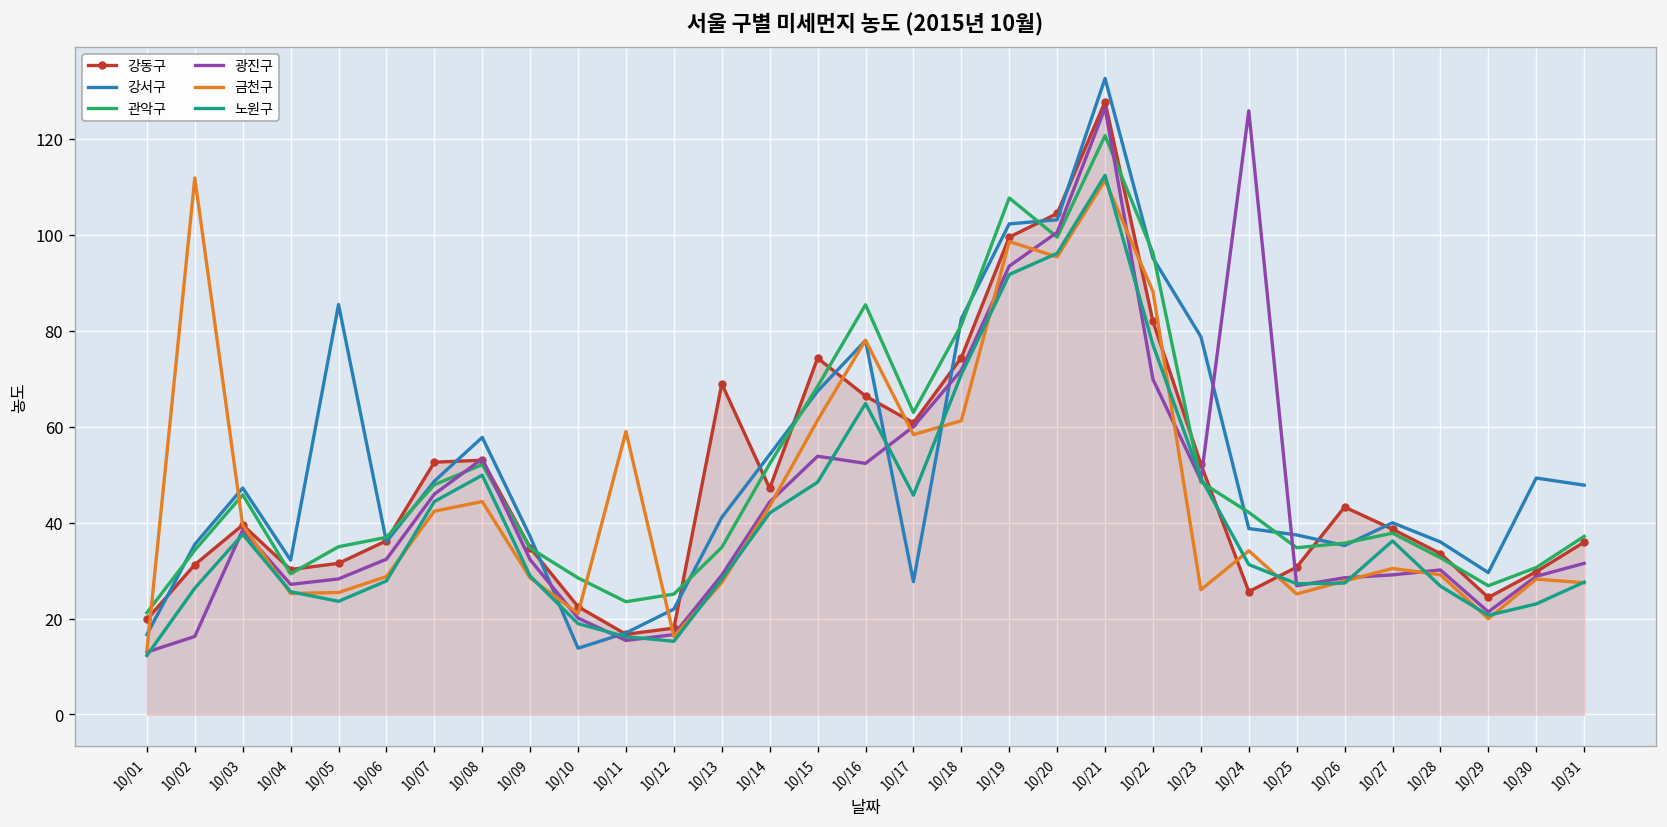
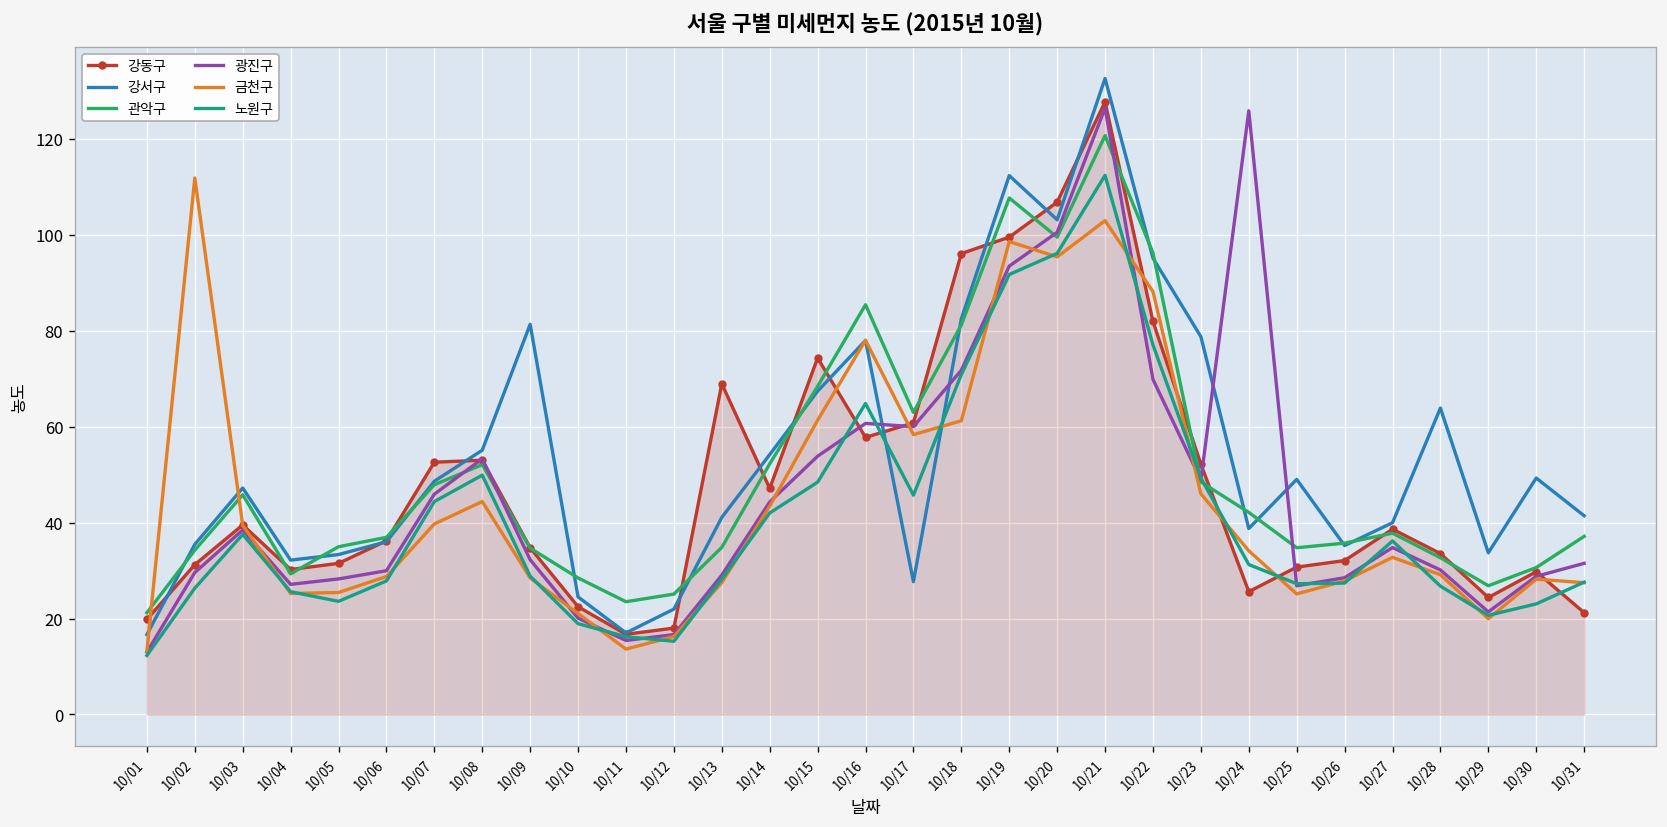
  {
    "강동구": {
      "10/01": 20,
      "10/02": 31,
      "10/04": 30,
      "10/05": 32,
      "10/07": 53,
      "10/10": 22,
      "10/12": 18,
      "10/13": 69,
      "10/14": 47,
      "10/15": 74,
-     "10/16": 66,
+     "10/16": 58,
      "10/17": 61,
-     "10/18": 74,
+     "10/18": 96,
      "10/19": 100,
-     "10/20": 104,
+     "10/20": 107,
      "10/21": 128,
      "10/22": 82,
      "10/23": 52,
      "10/24": 26,
      "10/25": 31,
-     "10/26": 43,
+     "10/26": 32,
      "10/27": 39,
      "10/28": 34,
      "10/29": 24,
      "10/30": 30,
-     "10/31": 36
+     "10/31": 21
    },
    "강서구": {
      "10/01": 17,
      "10/02": 35,
      "10/03": 47,
      "10/04": 32,
-     "10/05": 85,
+     "10/05": 33,
      "10/07": 49,
-     "10/08": 58,
-     "10/09": 37,
-     "10/10": 14,
+     "10/08": 55,
+     "10/09": 81,
+     "10/10": 25,
      "10/12": 22,
      "10/13": 41,
      "10/14": 54,
      "10/15": 67,
      "10/17": 28,
      "10/18": 82,
-     "10/19": 102,
+     "10/19": 112,
      "10/20": 103,
      "10/21": 133,
      "10/22": 95,
      "10/23": 79,
      "10/24": 39,
-     "10/25": 37,
+     "10/25": 49,
      "10/27": 40,
-     "10/28": 36,
-     "10/29": 30,
+     "10/28": 64,
+     "10/29": 34,
      "10/30": 49,
-     "10/31": 48
+     "10/31": 41
    },
    "광진구": {
-     "10/02": 16,
+     "10/02": 30,
      "10/03": 38,
      "10/04": 27,
      "10/05": 28,
-     "10/06": 32,
+     "10/06": 30,
      "10/07": 46,
      "10/09": 32,
      "10/10": 20,
      "10/11": 15,
      "10/13": 29,
      "10/14": 44,
      "10/15": 54,
-     "10/16": 52,
+     "10/16": 61,
      "10/17": 60,
      "10/18": 72,
      "10/19": 93,
      "10/20": 101,
      "10/21": 126,
      "10/22": 70,
      "10/24": 126,
      "10/26": 29,
-     "10/27": 29,
+     "10/27": 35,
      "10/28": 30,
      "10/29": 21,
      "10/31": 32
    },
    "금천구": {
      "10/02": 112,
      "10/05": 25,
      "10/06": 29,
-     "10/07": 42,
+     "10/07": 40,
      "10/08": 44,
      "10/10": 21,
-     "10/11": 59,
+     "10/11": 14,
      "10/13": 27,
      "10/14": 43,
      "10/15": 61,
      "10/17": 58,
      "10/18": 61,
      "10/19": 99,
      "10/20": 95,
-     "10/21": 111,
+     "10/21": 103,
      "10/22": 88,
-     "10/23": 26,
+     "10/23": 46,
      "10/24": 34,
      "10/25": 25,
-     "10/27": 30,
+     "10/27": 33,
      "10/28": 29,
      "10/29": 20
    }
  }
